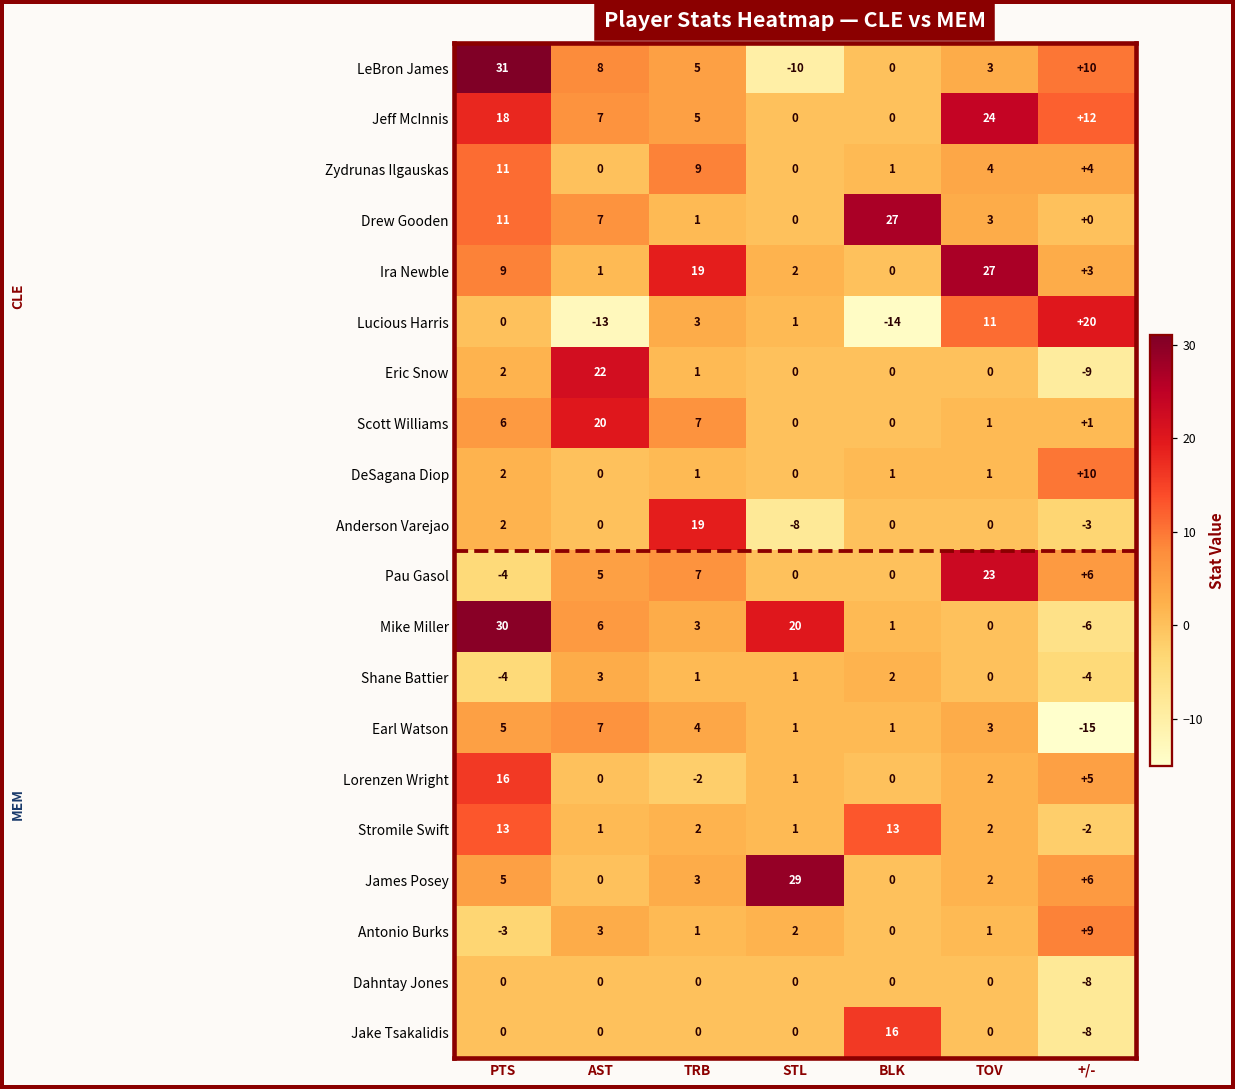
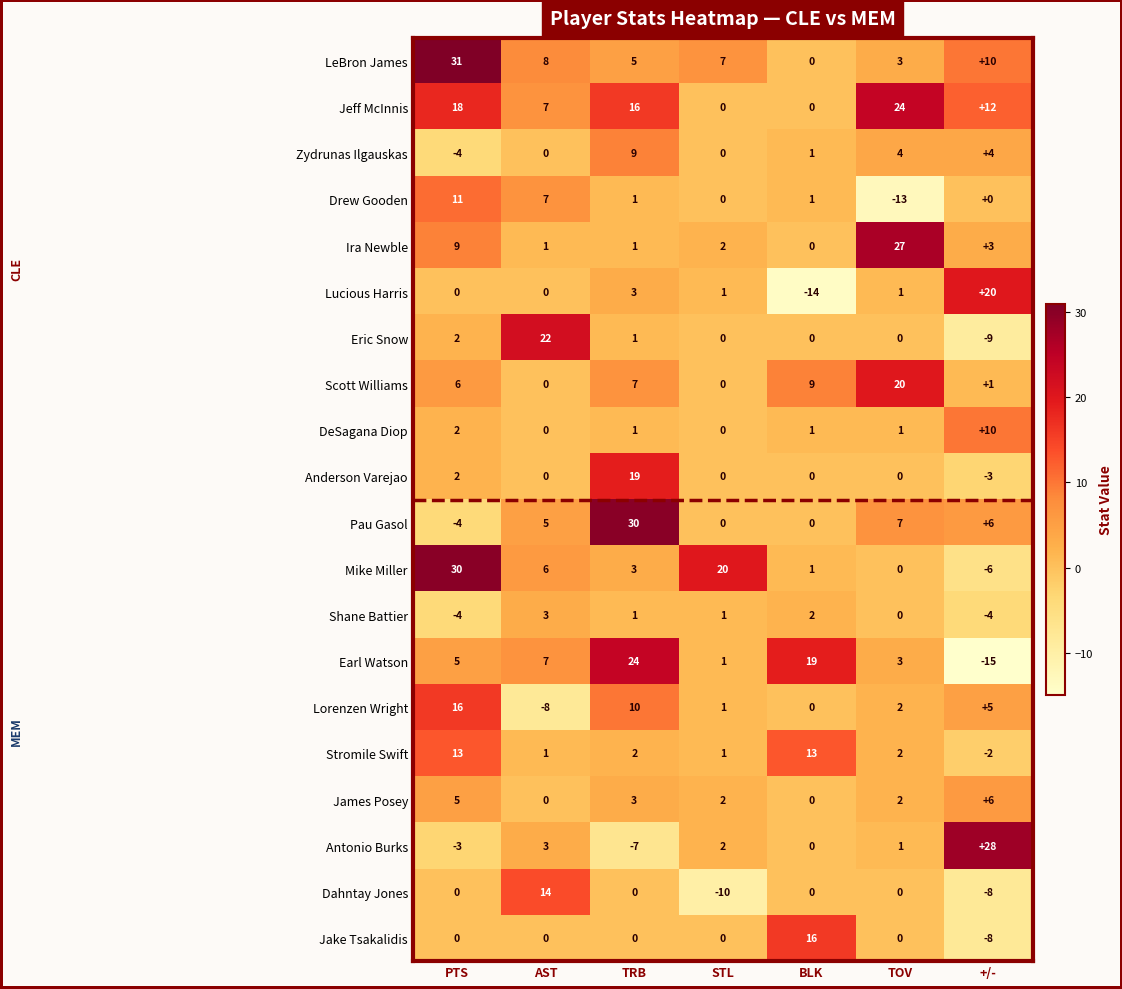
  {
    "LeBron James": {
      "PTS": "31",
      "AST": "8",
      "TRB": "5",
-     "STL": "-10",
+     "STL": "7",
      "BLK": "0",
      "TOV": "3",
      "+/-": "+10"
    },
    "Jeff McInnis": {
      "PTS": "18",
      "AST": "7",
-     "TRB": "5",
+     "TRB": "16",
      "STL": "0",
      "BLK": "0",
      "TOV": "24",
      "+/-": "+12"
    },
    "Zydrunas Ilgauskas": {
-     "PTS": "11",
+     "PTS": "-4",
      "AST": "0",
      "TRB": "9",
      "STL": "0",
      "BLK": "1",
      "TOV": "4",
      "+/-": "+4"
    },
    "Drew Gooden": {
      "PTS": "11",
      "AST": "7",
      "TRB": "1",
      "STL": "0",
-     "BLK": "27",
-     "TOV": "3",
+     "BLK": "1",
+     "TOV": "-13",
      "+/-": "+0"
    },
    "Ira Newble": {
      "PTS": "9",
      "AST": "1",
-     "TRB": "19",
+     "TRB": "1",
      "STL": "2",
      "BLK": "0",
      "TOV": "27",
      "+/-": "+3"
    },
    "Lucious Harris": {
      "PTS": "0",
-     "AST": "-13",
+     "AST": "0",
      "TRB": "3",
      "STL": "1",
      "BLK": "-14",
-     "TOV": "11",
+     "TOV": "1",
      "+/-": "+20"
    },
    "Eric Snow": {
      "PTS": "2",
      "AST": "22",
      "TRB": "1",
      "STL": "0",
      "BLK": "0",
      "TOV": "0",
      "+/-": "-9"
    },
    "Scott Williams": {
      "PTS": "6",
-     "AST": "20",
+     "AST": "0",
      "TRB": "7",
      "STL": "0",
-     "BLK": "0",
-     "TOV": "1",
+     "BLK": "9",
+     "TOV": "20",
      "+/-": "+1"
    },
    "DeSagana Diop": {
      "PTS": "2",
      "AST": "0",
      "TRB": "1",
      "STL": "0",
      "BLK": "1",
      "TOV": "1",
      "+/-": "+10"
    },
    "Anderson Varejao": {
      "PTS": "2",
      "AST": "0",
      "TRB": "19",
-     "STL": "-8",
+     "STL": "0",
      "BLK": "0",
      "TOV": "0",
      "+/-": "-3"
    },
    "Pau Gasol": {
      "PTS": "-4",
      "AST": "5",
-     "TRB": "7",
+     "TRB": "30",
      "STL": "0",
      "BLK": "0",
-     "TOV": "23",
+     "TOV": "7",
      "+/-": "+6"
    },
    "Mike Miller": {
      "PTS": "30",
      "AST": "6",
      "TRB": "3",
      "STL": "20",
      "BLK": "1",
      "TOV": "0",
      "+/-": "-6"
    },
    "Shane Battier": {
      "PTS": "-4",
      "AST": "3",
      "TRB": "1",
      "STL": "1",
      "BLK": "2",
      "TOV": "0",
      "+/-": "-4"
    },
    "Earl Watson": {
      "PTS": "5",
      "AST": "7",
-     "TRB": "4",
+     "TRB": "24",
      "STL": "1",
-     "BLK": "1",
+     "BLK": "19",
      "TOV": "3",
      "+/-": "-15"
    },
    "Lorenzen Wright": {
      "PTS": "16",
-     "AST": "0",
-     "TRB": "-2",
+     "AST": "-8",
+     "TRB": "10",
      "STL": "1",
      "BLK": "0",
      "TOV": "2",
      "+/-": "+5"
    },
    "Stromile Swift": {
      "PTS": "13",
      "AST": "1",
      "TRB": "2",
      "STL": "1",
      "BLK": "13",
      "TOV": "2",
      "+/-": "-2"
    },
    "James Posey": {
      "PTS": "5",
      "AST": "0",
      "TRB": "3",
-     "STL": "29",
+     "STL": "2",
      "BLK": "0",
      "TOV": "2",
      "+/-": "+6"
    },
    "Antonio Burks": {
      "PTS": "-3",
      "AST": "3",
-     "TRB": "1",
+     "TRB": "-7",
      "STL": "2",
      "BLK": "0",
      "TOV": "1",
-     "+/-": "+9"
+     "+/-": "+28"
    },
    "Dahntay Jones": {
      "PTS": "0",
-     "AST": "0",
+     "AST": "14",
      "TRB": "0",
-     "STL": "0",
+     "STL": "-10",
      "BLK": "0",
      "TOV": "0",
      "+/-": "-8"
    },
    "Jake Tsakalidis": {
      "PTS": "0",
      "AST": "0",
      "TRB": "0",
      "STL": "0",
      "BLK": "16",
      "TOV": "0",
      "+/-": "-8"
    }
  }
